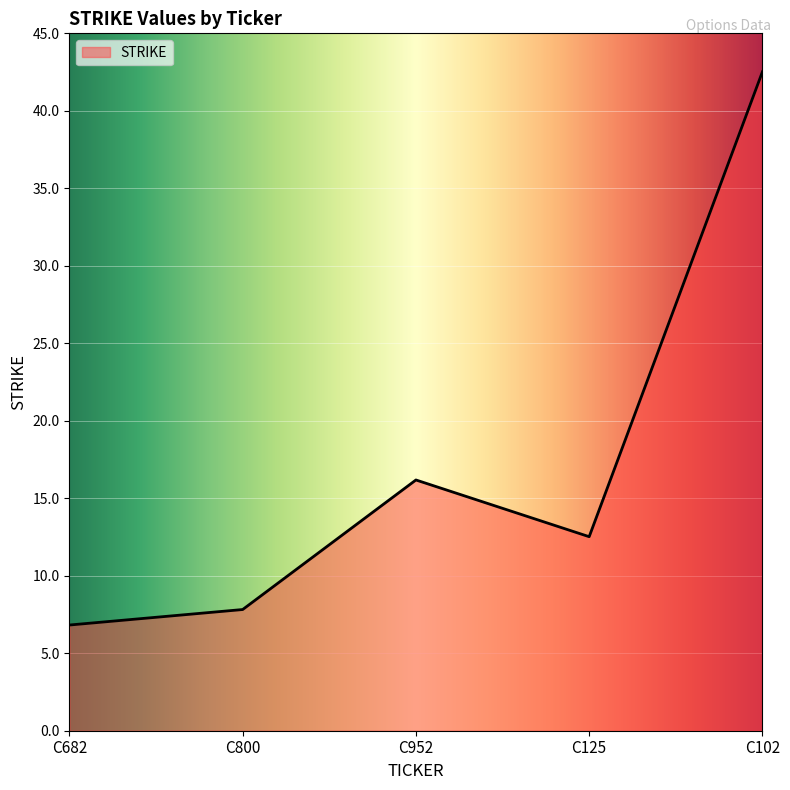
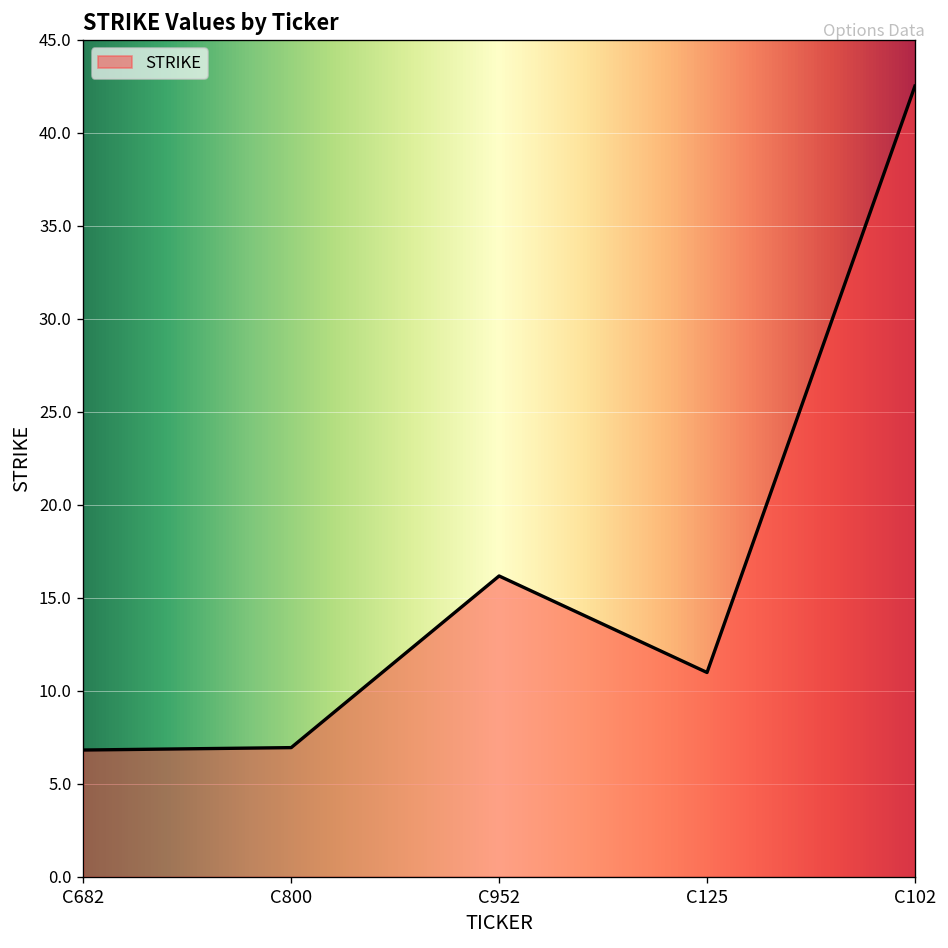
  {
    "C682": 6.8,
-   "C800": 7.8,
+   "C800": 7.0,
    "C952": 16.2,
-   "C125": 12.5,
+   "C125": 11.0,
    "C102": 42.5
  }
